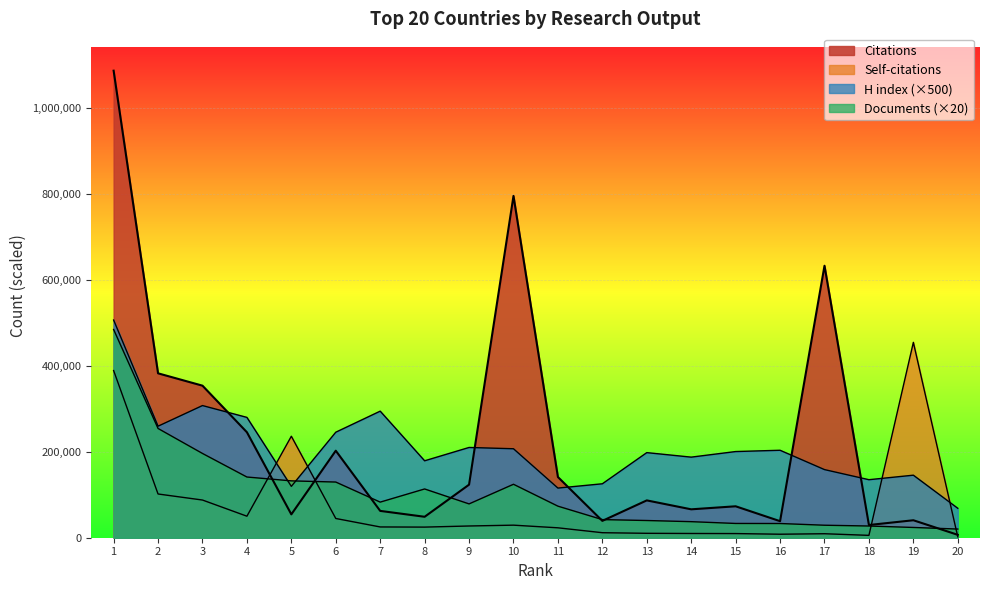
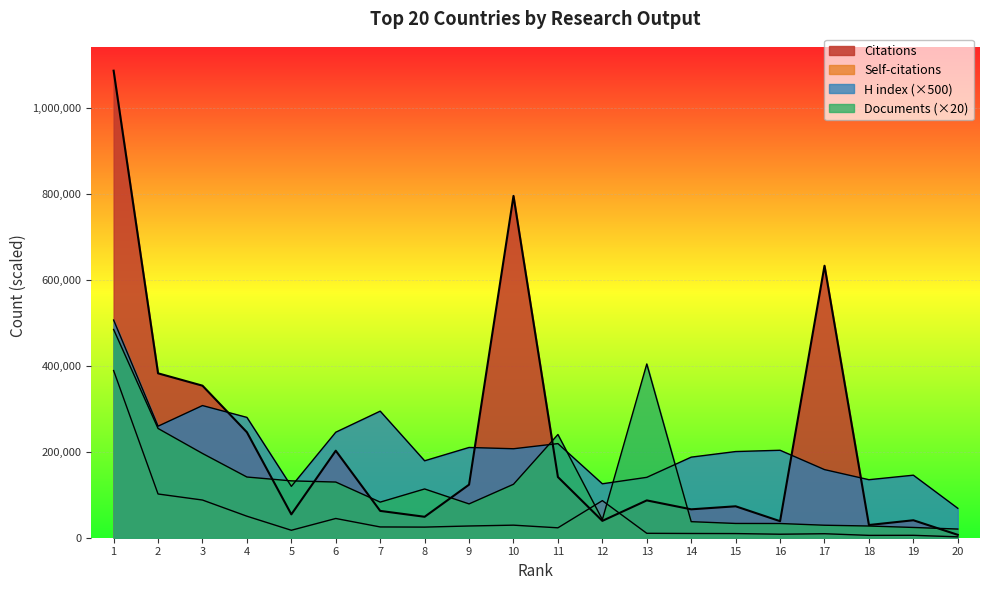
  {
    "Citations": {
      "1": "1,090,000",
      "2": "380,000",
      "3": "350,000",
      "4": "250,000",
      "5": "50,000",
      "6": "200,000",
      "7": "60,000",
      "8": "50,000",
      "9": "120,000",
      "10": "800,000",
      "11": "140,000",
      "13": "90,000",
      "14": "70,000",
      "15": "70,000",
      "17": "630,000",
      "19": "40,000"
    },
    "Self-citations": {
      "1": "390,000",
      "2": "100,000",
      "3": "90,000",
      "4": "50,000",
-     "5": "240,000",
+     "5": "20,000",
      "6": "40,000",
      "7": "30,000",
      "8": "20,000",
      "9": "30,000",
      "10": "30,000",
      "11": "20,000",
-     "12": "10,000",
+     "12": "90,000",
      "13": "10,000",
      "14": "10,000",
      "15": "10,000",
      "16": "10,000",
      "17": "10,000",
      "18": "10,000",
-     "19": "450,000"
+     "19": "10,000"
    },
    "H index (×500)": {
      "1": "510,000",
      "3": "310,000",
      "4": "280,000",
      "5": "120,000",
      "6": "250,000",
      "7": "290,000",
      "8": "180,000",
      "9": "210,000",
      "10": "210,000",
-     "11": "120,000",
+     "11": "220,000",
      "12": "130,000",
-     "13": "200,000",
+     "13": "140,000",
      "14": "190,000",
      "15": "200,000",
      "16": "200,000",
      "17": "160,000",
      "18": "140,000",
      "19": "150,000",
      "20": "70,000"
    },
    "Documents (×20)": {
      "1": "480,000",
      "3": "200,000",
      "4": "140,000",
      "5": "130,000",
      "6": "130,000",
      "7": "80,000",
      "8": "110,000",
      "9": "80,000",
      "10": "120,000",
-     "11": "70,000",
-     "13": "40,000",
+     "11": "240,000",
+     "13": "400,000",
      "14": "40,000",
      "15": "30,000",
      "17": "30,000",
      "19": "20,000",
      "20": "20,000"
    }
  }
